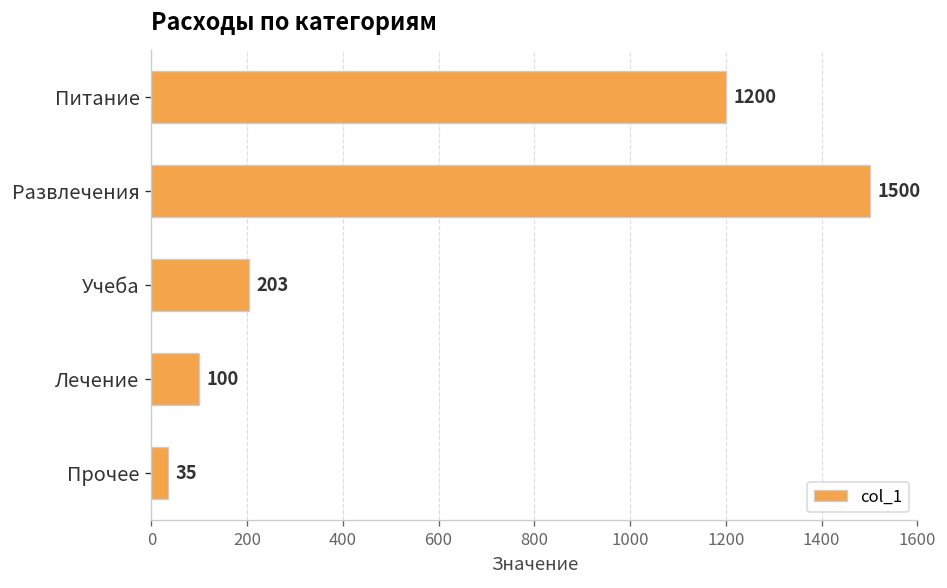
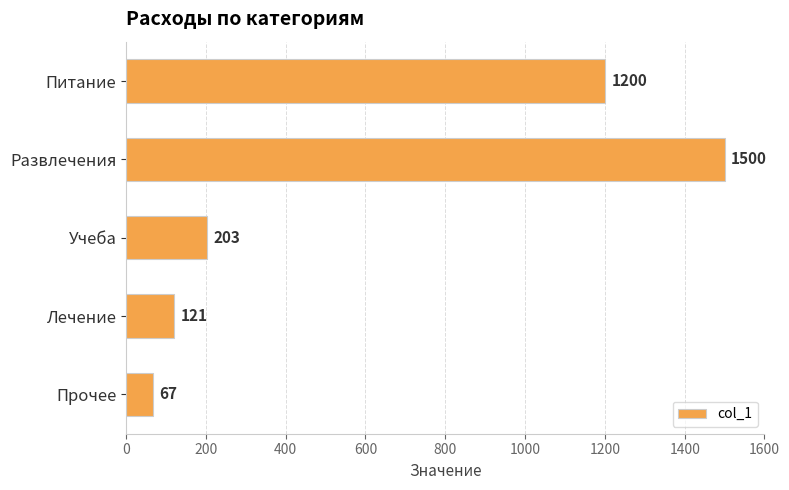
  {
    "Питание": 1200,
    "Развлечения": 1500,
    "Учеба": 203,
-   "Лечение": 100,
-   "Прочее": 35
+   "Лечение": 121,
+   "Прочее": 67
  }
